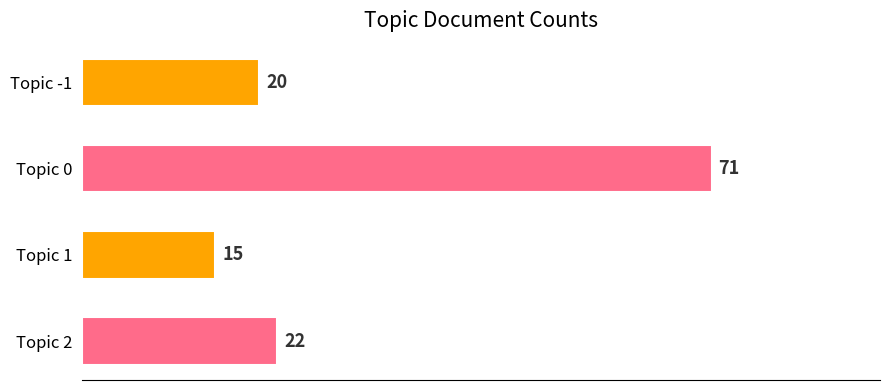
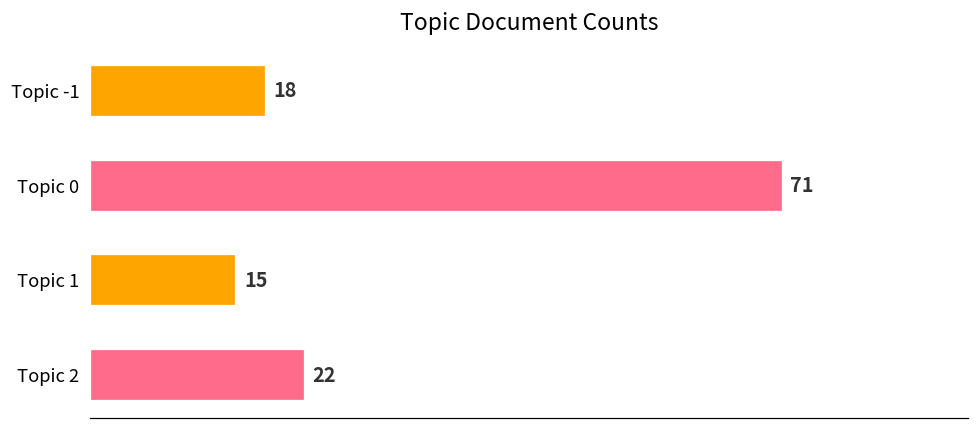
  {
-   "Topic -1": 20,
+   "Topic -1": 18,
    "Topic 0": 71,
    "Topic 1": 15,
    "Topic 2": 22
  }
